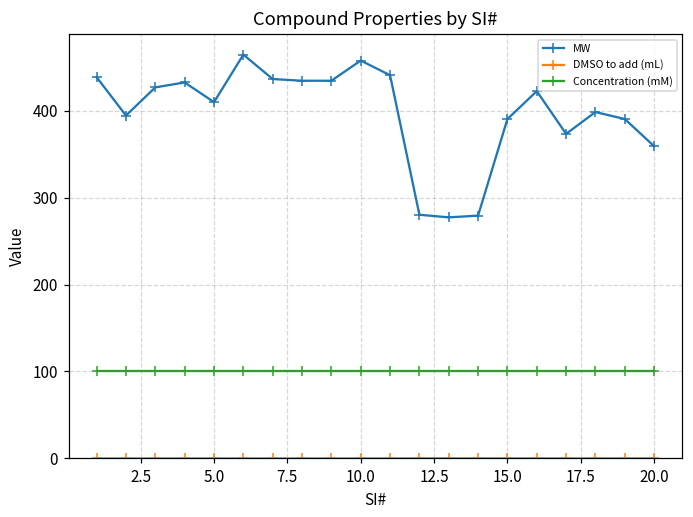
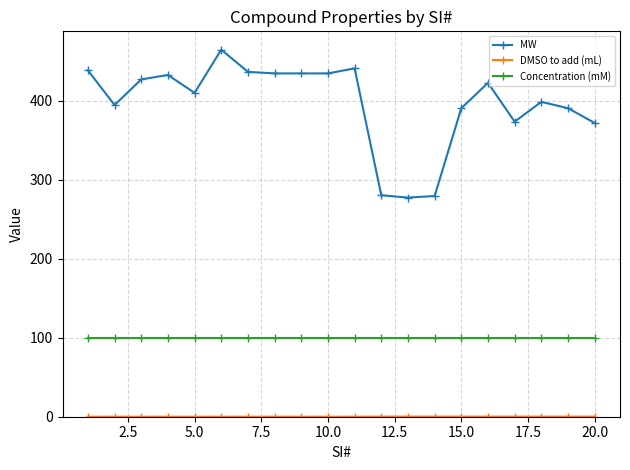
  {
    "MW": {
      "5.0": 410,
-     "10.0": 460,
+     "10.0": 430,
      "15.0": 390,
-     "20.0": 360
+     "20.0": 370
    },
    "DMSO to add (mL)": {
      "5.0": 0,
      "10.0": 0,
      "15.0": 0,
      "20.0": 0
    },
    "Concentration (mM)": {
      "5.0": 100,
      "10.0": 100,
      "15.0": 100,
      "20.0": 100
    }
  }
